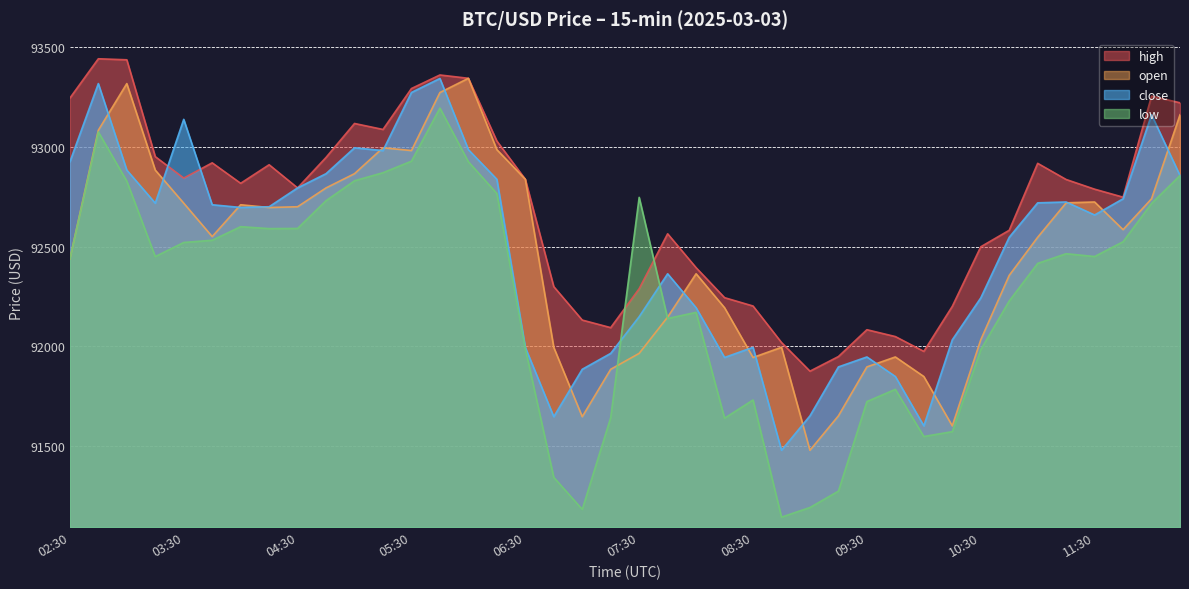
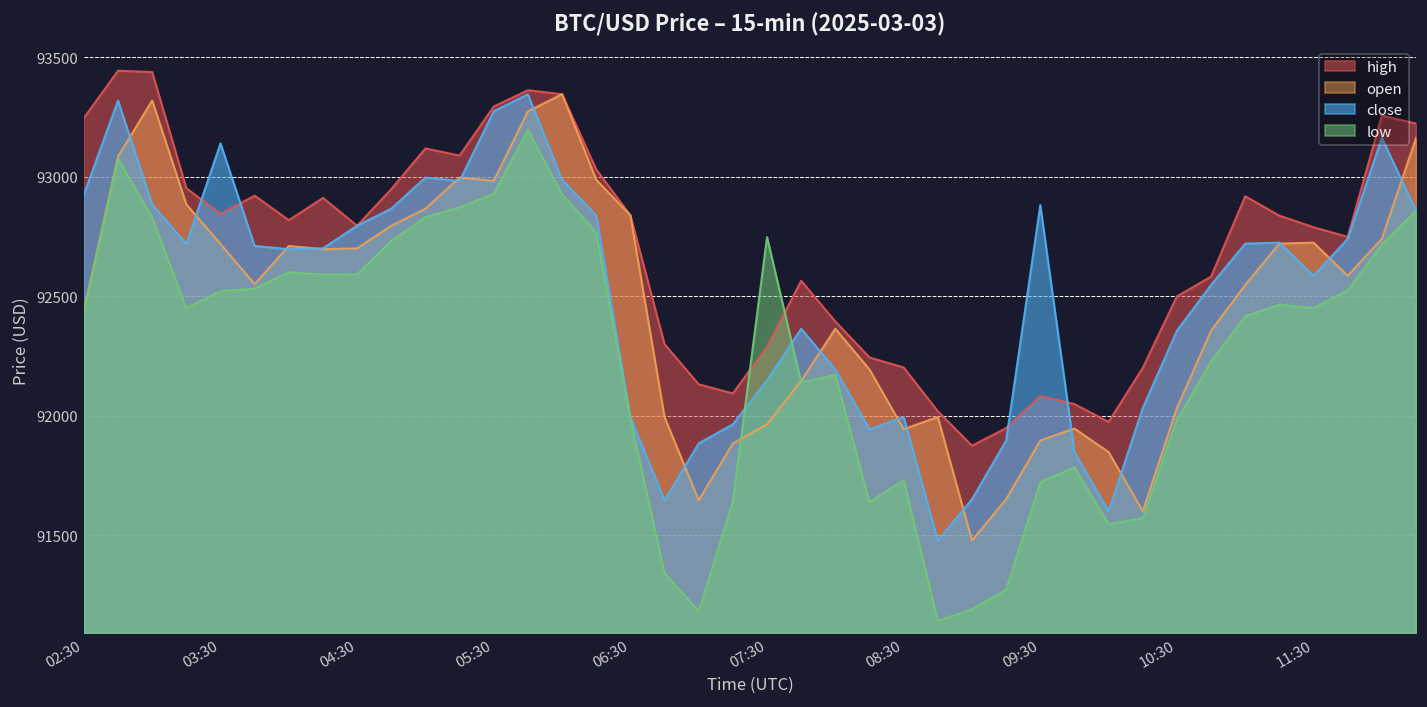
  {
    "close": {
      "02:30": 92930,
      "03:30": 93140,
      "05:30": 93270,
      "07:30": 92150,
      "08:30": 91990,
-     "09:30": 91950,
-     "10:30": 92240,
-     "11:30": 92660
+     "09:30": 92880,
+     "10:30": 92360,
+     "11:30": 92580
    },
    "low": {
      "03:30": 92520,
      "04:30": 92590,
      "05:30": 92930,
      "07:30": 92750,
      "08:30": 91730,
      "09:30": 91720,
      "10:30": 91980,
      "11:30": 92450
    }
  }
